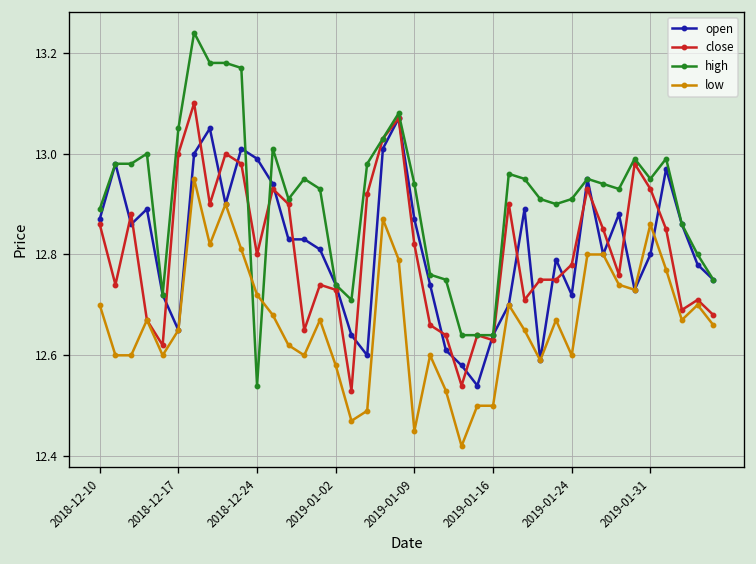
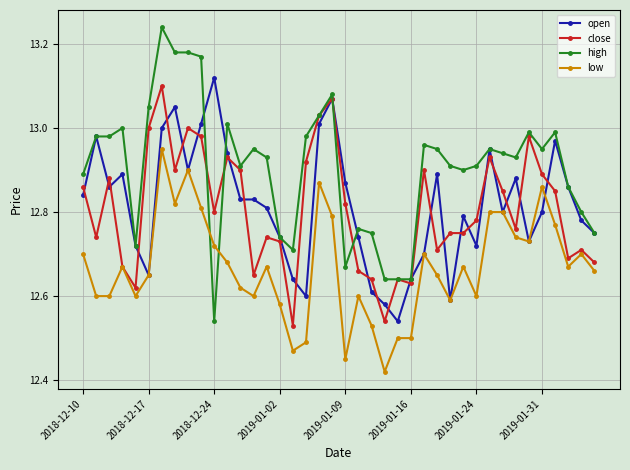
  {
    "open": {
-     "2018-12-10": 12.87,
-     "2018-12-24": 12.99,
+     "2018-12-10": 12.84,
+     "2018-12-24": 13.12,
      "2019-01-09": 12.87,
      "2019-01-24": 12.72,
      "2019-01-31": 12.80
    },
    "close": {
      "2018-12-10": 12.86,
      "2018-12-17": 13.00,
      "2018-12-24": 12.80,
      "2019-01-02": 12.73,
      "2019-01-09": 12.82,
      "2019-01-16": 12.63,
      "2019-01-24": 12.78,
-     "2019-01-31": 12.93
+     "2019-01-31": 12.89
    },
    "high": {
      "2018-12-10": 12.89,
      "2018-12-17": 13.05,
      "2018-12-24": 12.54,
-     "2019-01-09": 12.94,
+     "2019-01-09": 12.67,
      "2019-01-24": 12.91,
      "2019-01-31": 12.95
    },
    "low": {
      "2018-12-10": 12.70,
      "2018-12-24": 12.72,
      "2019-01-02": 12.58,
      "2019-01-09": 12.45,
      "2019-01-16": 12.50,
      "2019-01-24": 12.60,
      "2019-01-31": 12.86
    }
  }
